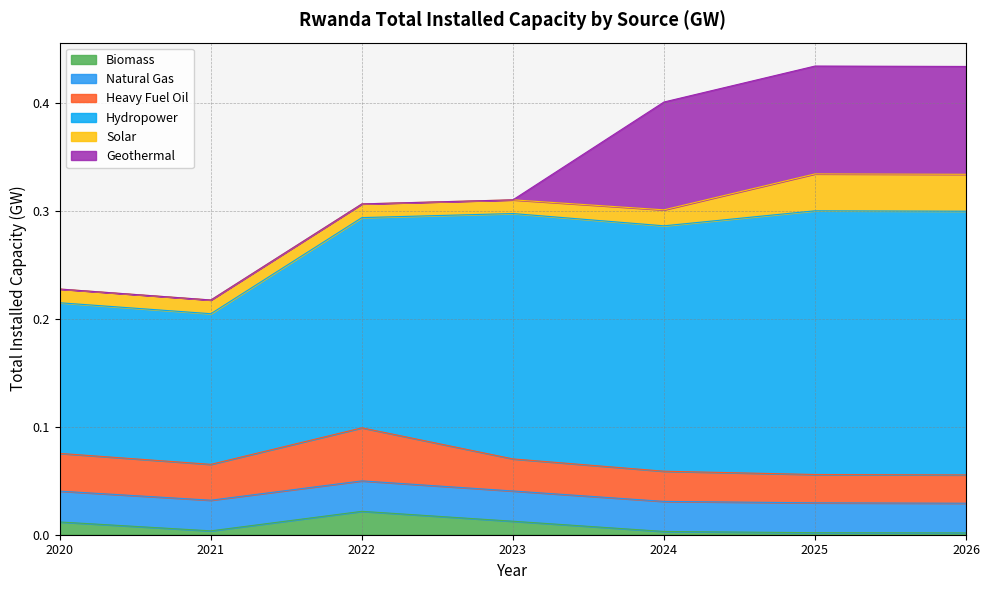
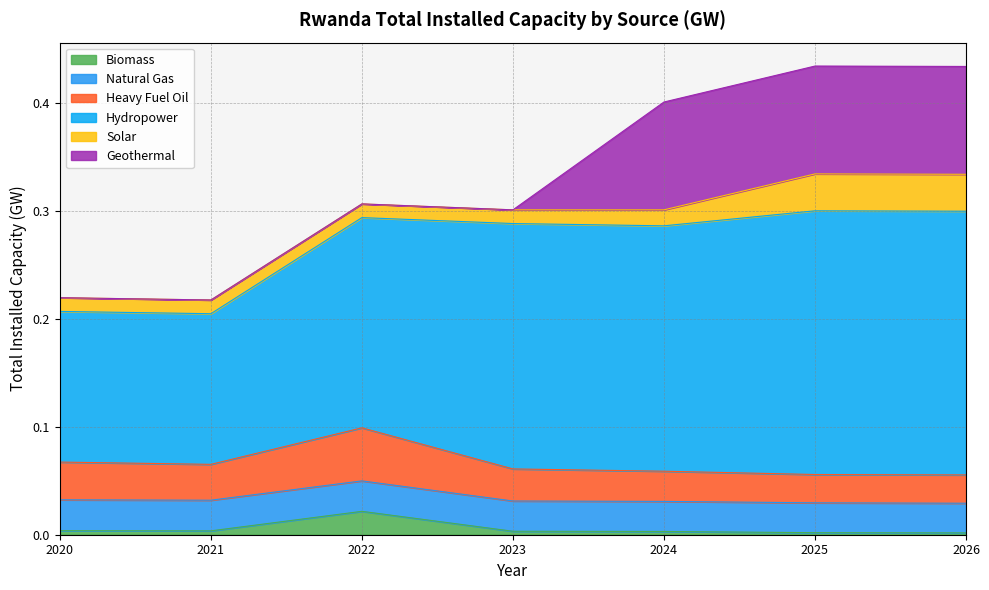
  {
    "Biomass": {
-     "2020": 0.012,
+     "2020": 0.004,
      "2021": 0.004,
      "2022": 0.022,
-     "2023": 0.013,
+     "2023": 0.003,
      "2024": 0.003,
      "2025": 0.002,
      "2026": 0.002
    },
    "Heavy Fuel Oil": {
      "2020": 0.035,
      "2021": 0.033,
      "2022": 0.049,
      "2023": 0.030,
      "2024": 0.028,
      "2025": 0.026,
      "2026": 0.026
    },
    "Solar": {
      "2024": 0.015,
      "2025": 0.034,
      "2026": 0.034
    },
    "Geothermal": {
      "2024": 0.100,
      "2025": 0.100,
      "2026": 0.100
    }
  }
